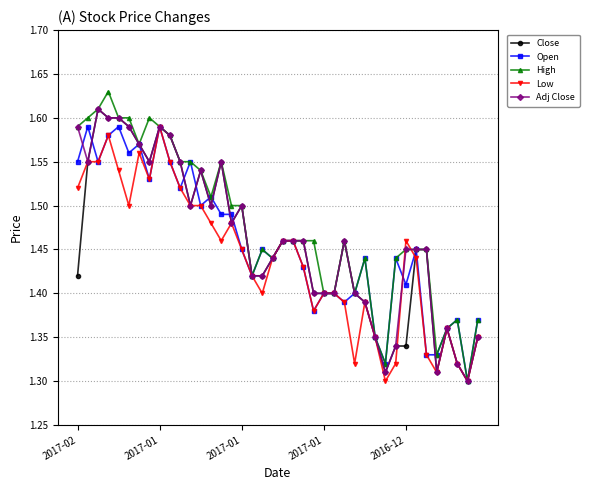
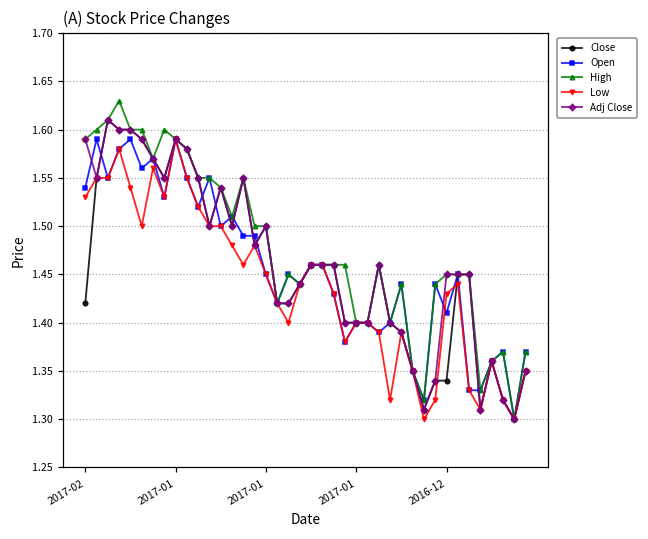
  {
    "Close": {
      "2017-02": 1.42,
      "2016-12": 1.34
    },
    "Open": {
-     "2017-02": 1.55,
+     "2017-02": 1.54,
      "2016-12": 1.41
    },
    "Low": {
-     "2017-02": 1.52,
-     "2016-12": 1.46
+     "2017-02": 1.53,
+     "2016-12": 1.43
    }
  }
